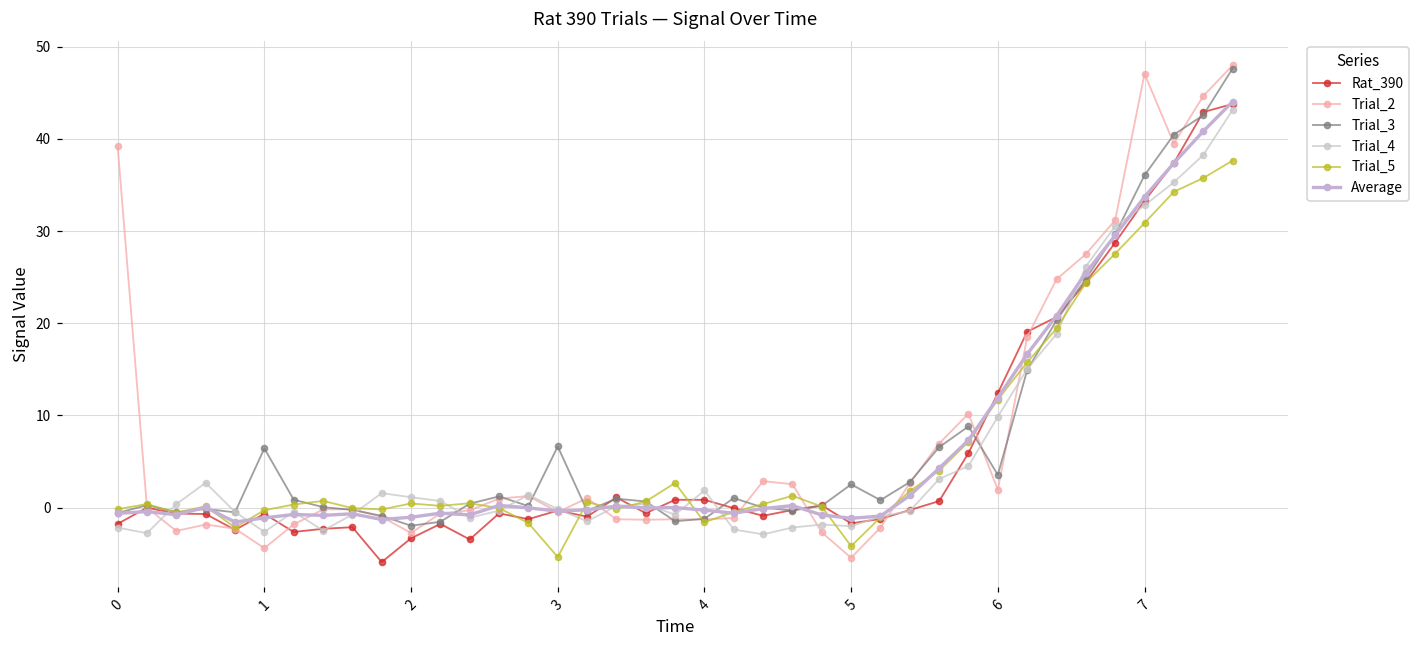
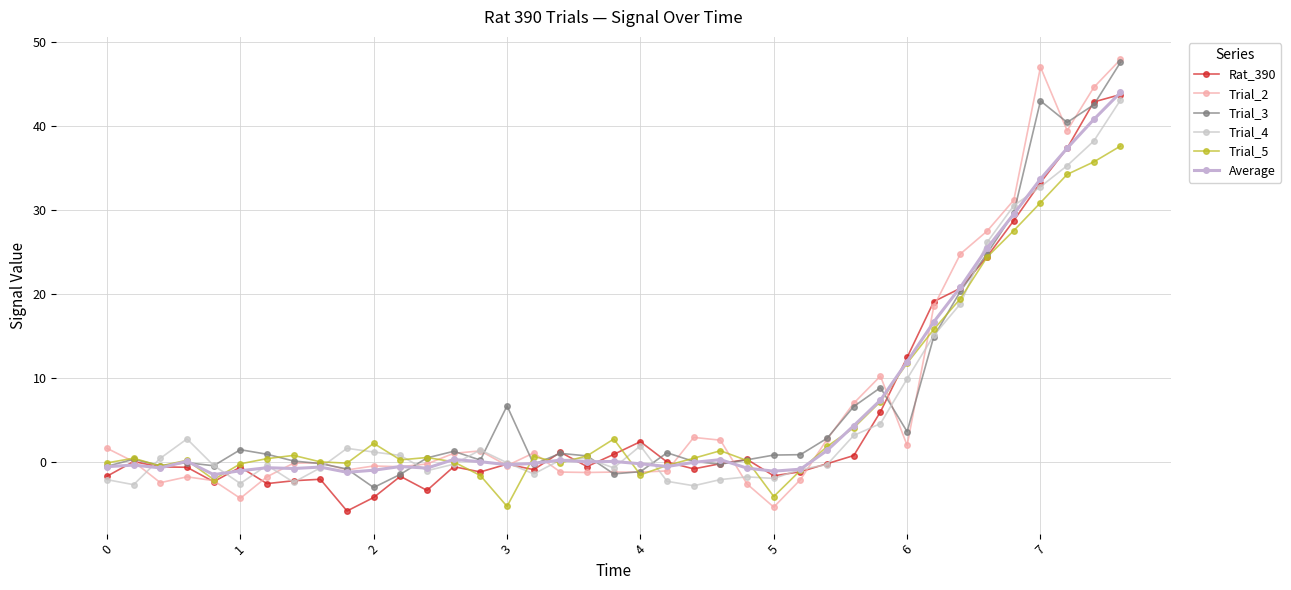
  {
    "Rat_390": {
      "0": -2,
      "1": -1,
-     "2": -3,
-     "4": 1,
+     "2": -4,
+     "4": 2,
      "5": -2,
      "6": 12,
      "7": 33
    },
    "Trial_2": {
-     "0": 39,
+     "0": 2,
      "1": -4,
-     "2": -3,
+     "2": -1,
      "5": -5,
      "6": 2,
      "7": 47
    },
    "Trial_3": {
-     "1": 6,
-     "2": -2,
+     "1": 1,
+     "2": -3,
      "3": 7,
-     "5": 3,
+     "5": 1,
      "6": 4,
-     "7": 36
+     "7": 43
    },
    "Trial_5": {
      "0": 0,
      "1": 0,
-     "2": 0,
+     "2": 2,
      "3": -5,
      "4": -2,
      "5": -4,
      "7": 31
    }
  }
